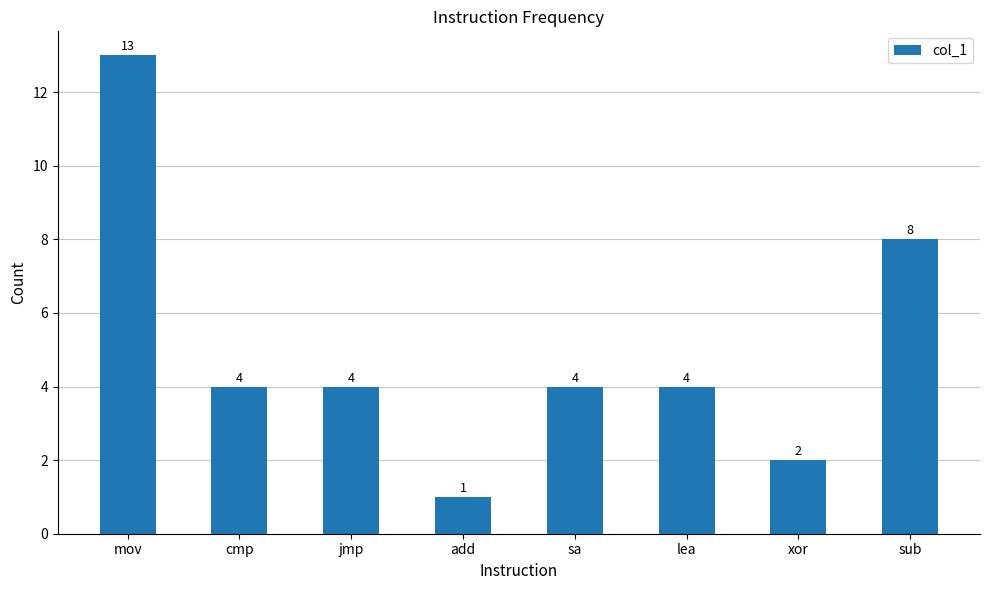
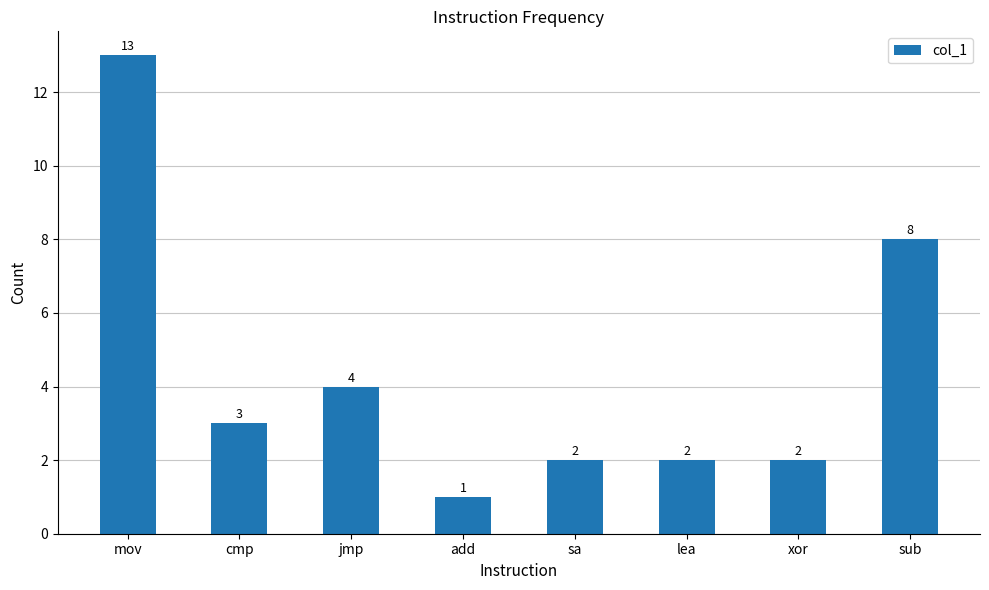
  {
    "mov": 13,
-   "cmp": 4,
+   "cmp": 3,
    "jmp": 4,
    "add": 1,
-   "sa": 4,
-   "lea": 4,
+   "sa": 2,
+   "lea": 2,
    "xor": 2,
    "sub": 8
  }
